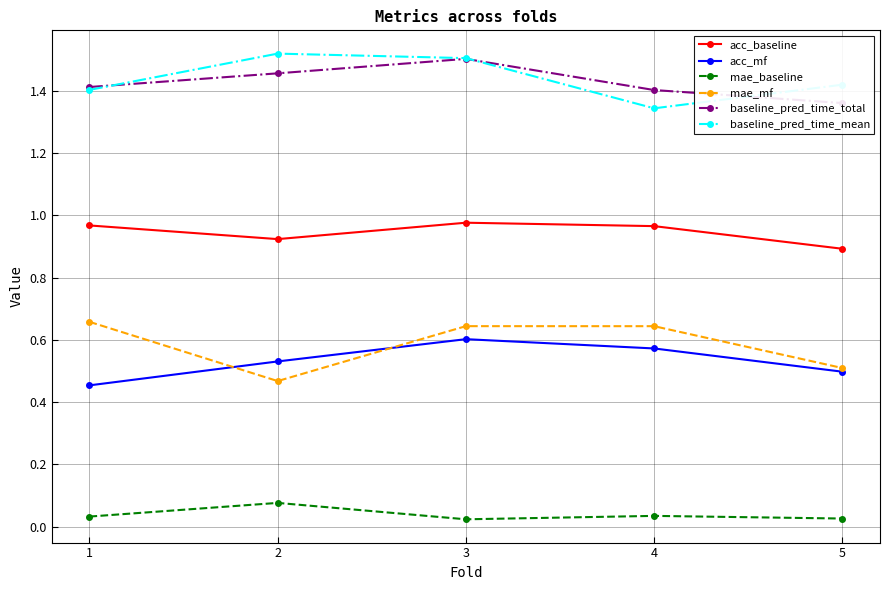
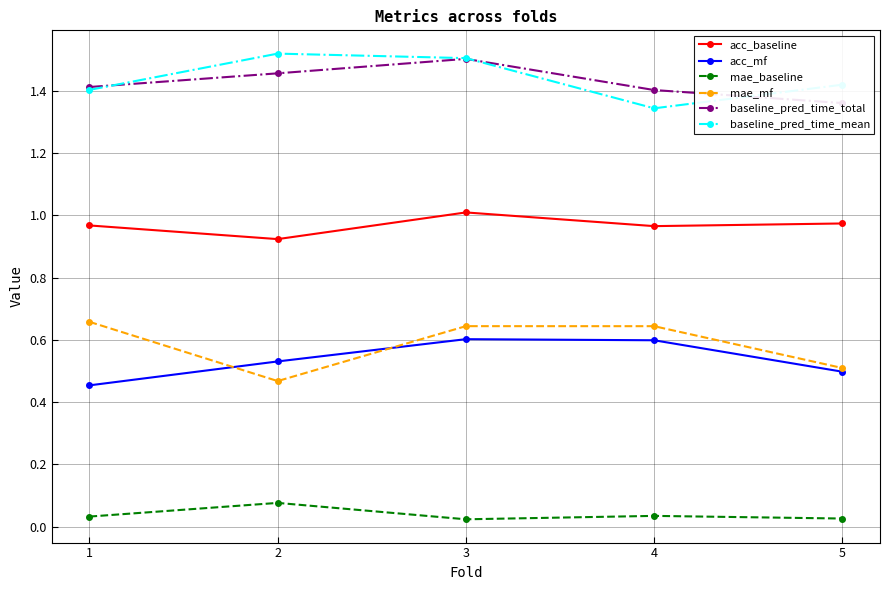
  {
    "acc_baseline": {
      "1": 0.97,
      "2": 0.92,
-     "3": 0.98,
+     "3": 1.01,
      "4": 0.96,
-     "5": 0.89
+     "5": 0.97
    },
    "acc_mf": {
      "1": 0.45,
      "2": 0.53,
      "3": 0.60,
-     "4": 0.57,
+     "4": 0.60,
      "5": 0.50
    },
    "mae_baseline": {
      "1": 0.03,
      "2": 0.08,
      "3": 0.02,
      "4": 0.04,
      "5": 0.03
    },
    "mae_mf": {
      "1": 0.66,
      "2": 0.47,
      "3": 0.64,
      "4": 0.64,
      "5": 0.51
    },
    "baseline_pred_time_total": {
      "1": 1.41,
      "2": 1.46,
      "4": 1.40
    },
    "baseline_pred_time_mean": {
      "1": 1.40,
      "2": 1.52,
      "4": 1.34
    }
  }
